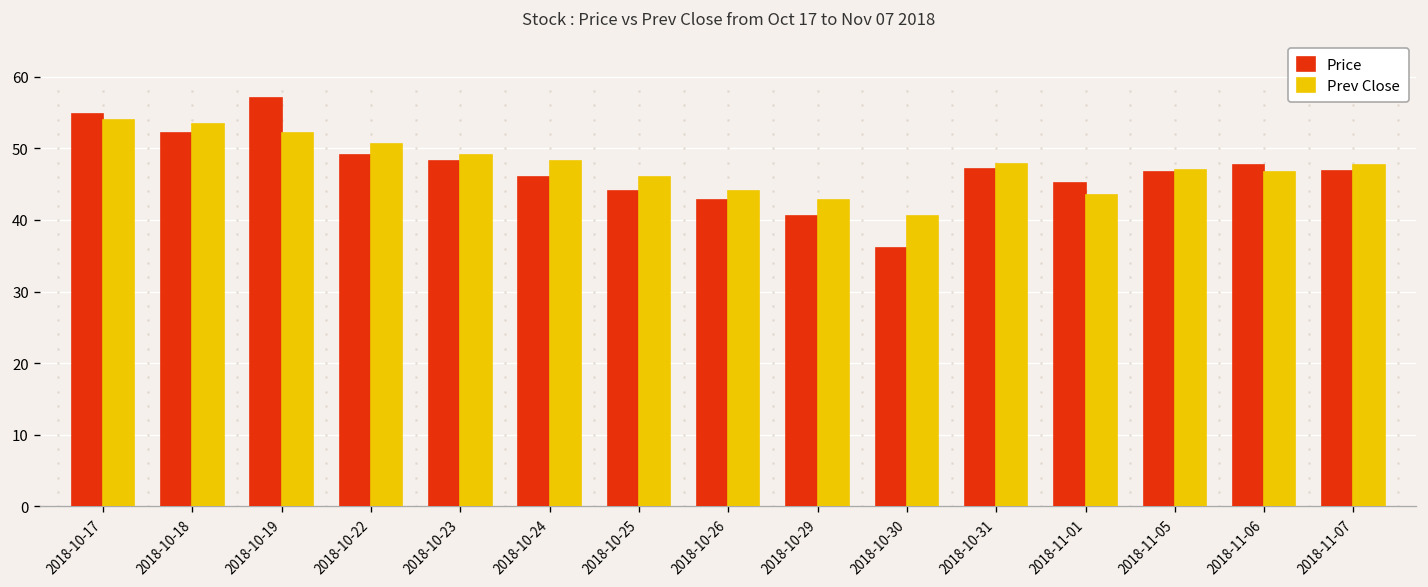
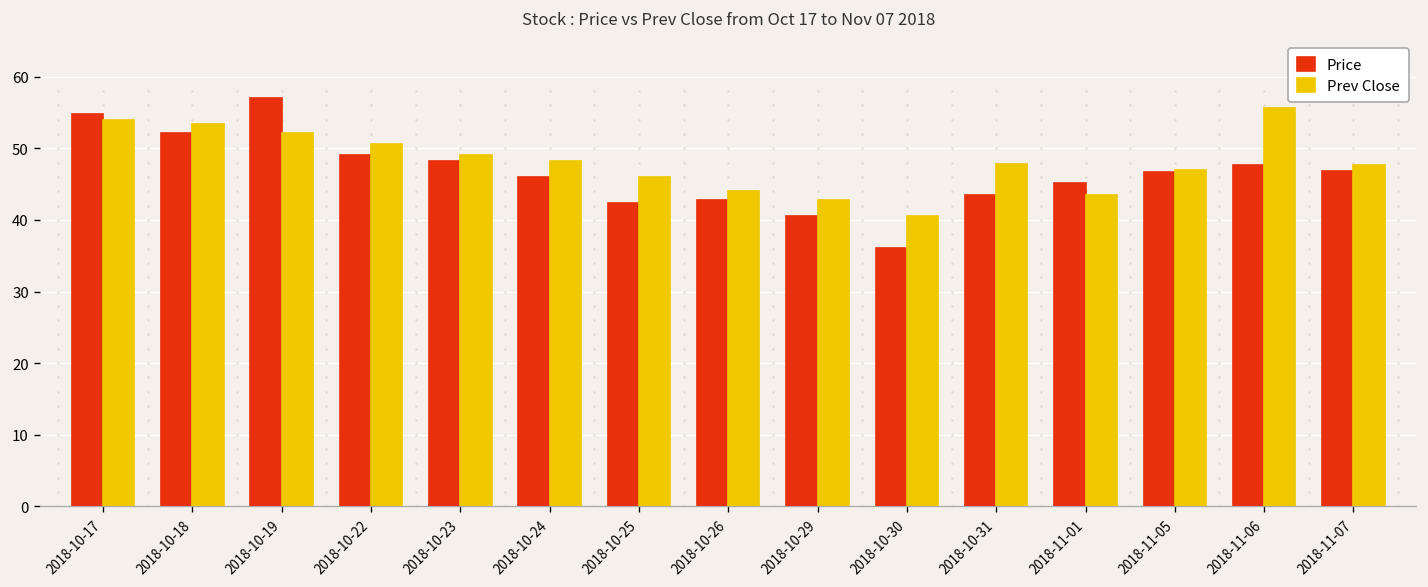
  {
    "Price": {
      "2018-10-17": 55,
      "2018-10-18": 52,
      "2018-10-19": 57,
      "2018-10-22": 49,
      "2018-10-23": 48,
      "2018-10-24": 46,
-     "2018-10-25": 44,
+     "2018-10-25": 42,
      "2018-10-26": 43,
      "2018-10-29": 40,
      "2018-10-30": 36,
-     "2018-10-31": 47,
+     "2018-10-31": 44,
      "2018-11-01": 45,
      "2018-11-05": 47,
      "2018-11-06": 48,
      "2018-11-07": 47
    },
    "Prev Close": {
      "2018-10-17": 54,
      "2018-10-18": 53,
      "2018-10-19": 52,
      "2018-10-22": 51,
      "2018-10-23": 49,
      "2018-10-24": 48,
      "2018-10-25": 46,
      "2018-10-26": 44,
      "2018-10-29": 43,
      "2018-10-30": 40,
      "2018-10-31": 48,
      "2018-11-01": 44,
      "2018-11-05": 47,
-     "2018-11-06": 47,
+     "2018-11-06": 56,
      "2018-11-07": 48
    }
  }
